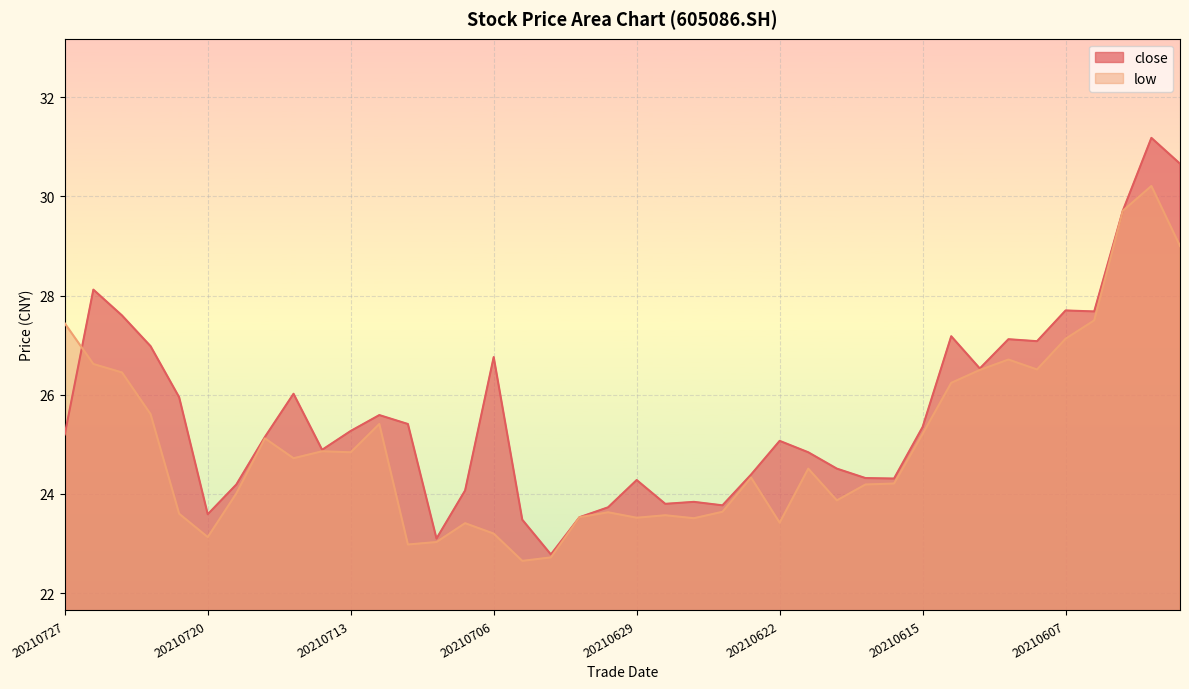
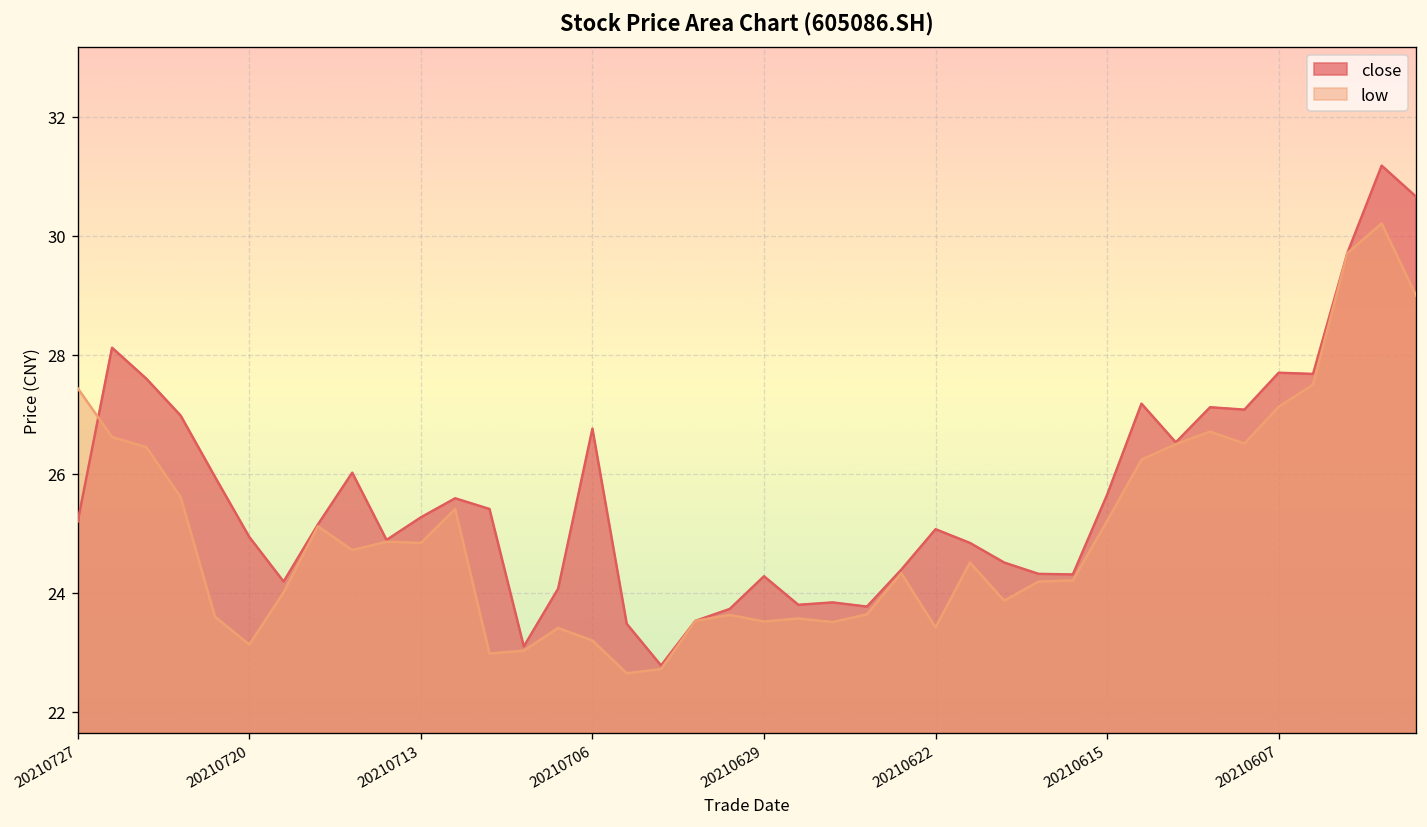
  {
    "close": {
      "20210727": 25.2,
-     "20210720": 23.6,
+     "20210720": 24.9,
      "20210713": 25.3,
      "20210706": 26.8,
      "20210629": 24.3,
      "20210622": 25.1,
-     "20210615": 25.4,
+     "20210615": 25.7,
      "20210607": 27.7
    },
    "low": {
      "20210727": 27.4,
      "20210720": 23.1,
      "20210713": 24.8,
      "20210706": 23.2,
      "20210629": 23.5,
      "20210622": 23.4,
      "20210615": 25.2,
      "20210607": 27.1
    }
  }
